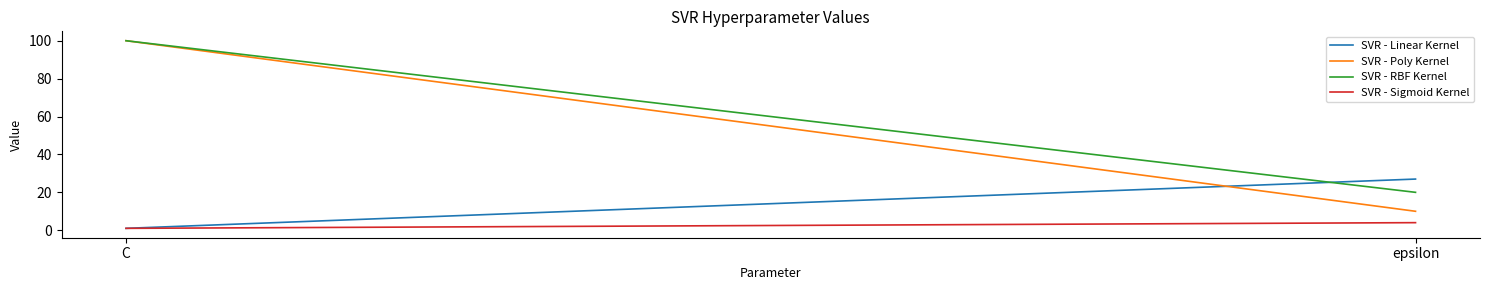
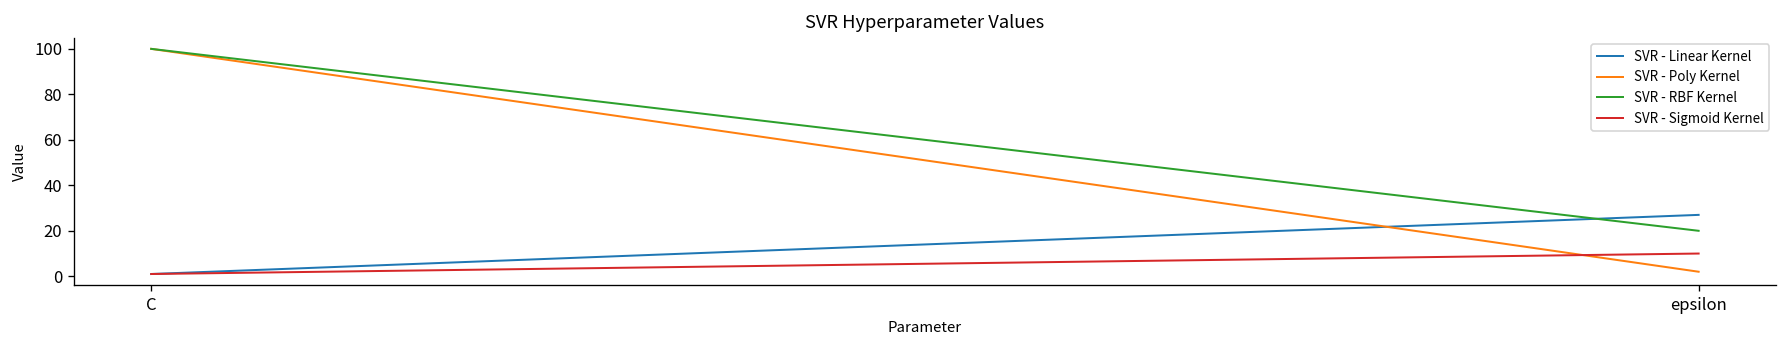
  {
    "SVR - Linear Kernel": {
      "epsilon": 27
    },
    "SVR - Poly Kernel": {
-     "epsilon": 10
+     "epsilon": 2
    },
    "SVR - RBF Kernel": {
      "epsilon": 20
    },
    "SVR - Sigmoid Kernel": {
-     "epsilon": 4
+     "epsilon": 10
    }
  }
